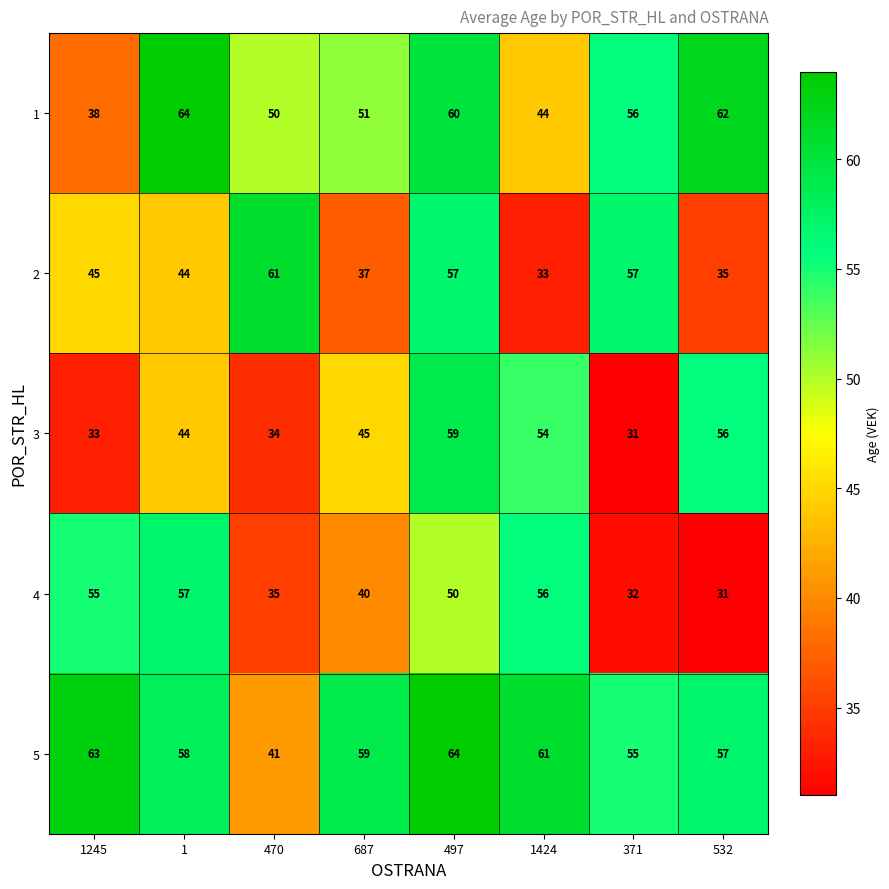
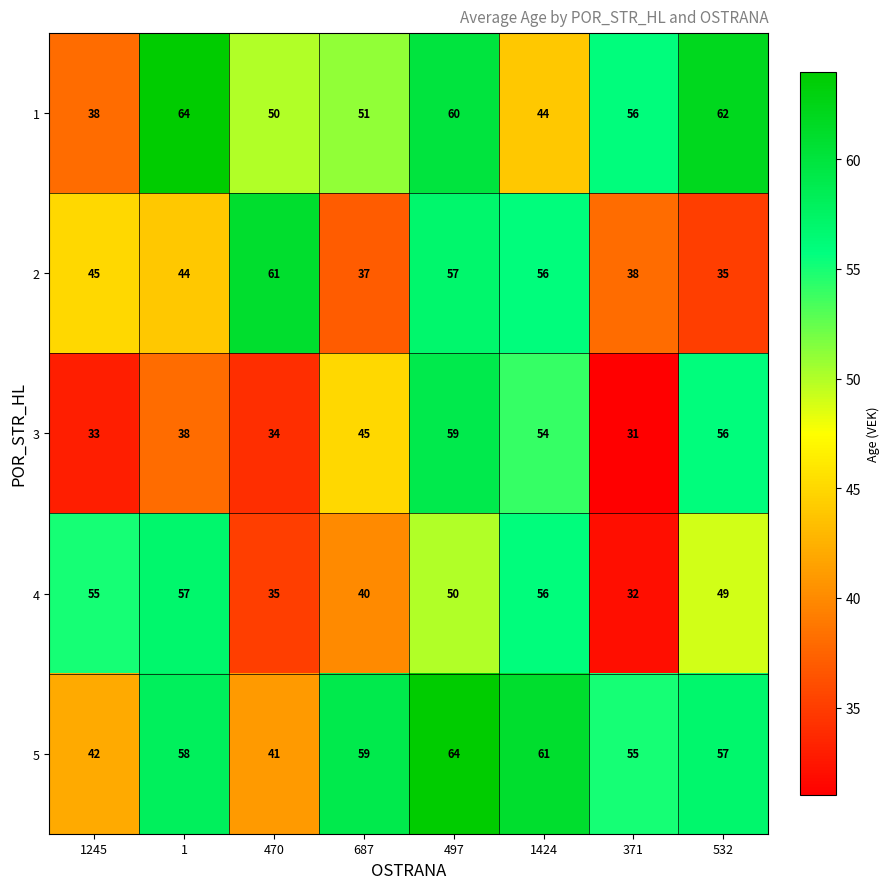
  {
    "1": {
      "1245": 38,
      "1": 64,
      "470": 50,
      "687": 51,
      "497": 60,
      "1424": 44,
      "371": 56,
      "532": 62
    },
    "2": {
      "1245": 45,
      "1": 44,
      "470": 61,
      "687": 37,
      "497": 57,
-     "1424": 33,
-     "371": 57,
+     "1424": 56,
+     "371": 38,
      "532": 35
    },
    "3": {
      "1245": 33,
-     "1": 44,
+     "1": 38,
      "470": 34,
      "687": 45,
      "497": 59,
      "1424": 54,
      "371": 31,
      "532": 56
    },
    "4": {
      "1245": 55,
      "1": 57,
      "470": 35,
      "687": 40,
      "497": 50,
      "1424": 56,
      "371": 32,
-     "532": 31
+     "532": 49
    },
    "5": {
-     "1245": 63,
+     "1245": 42,
      "1": 58,
      "470": 41,
      "687": 59,
      "497": 64,
      "1424": 61,
      "371": 55,
      "532": 57
    }
  }
